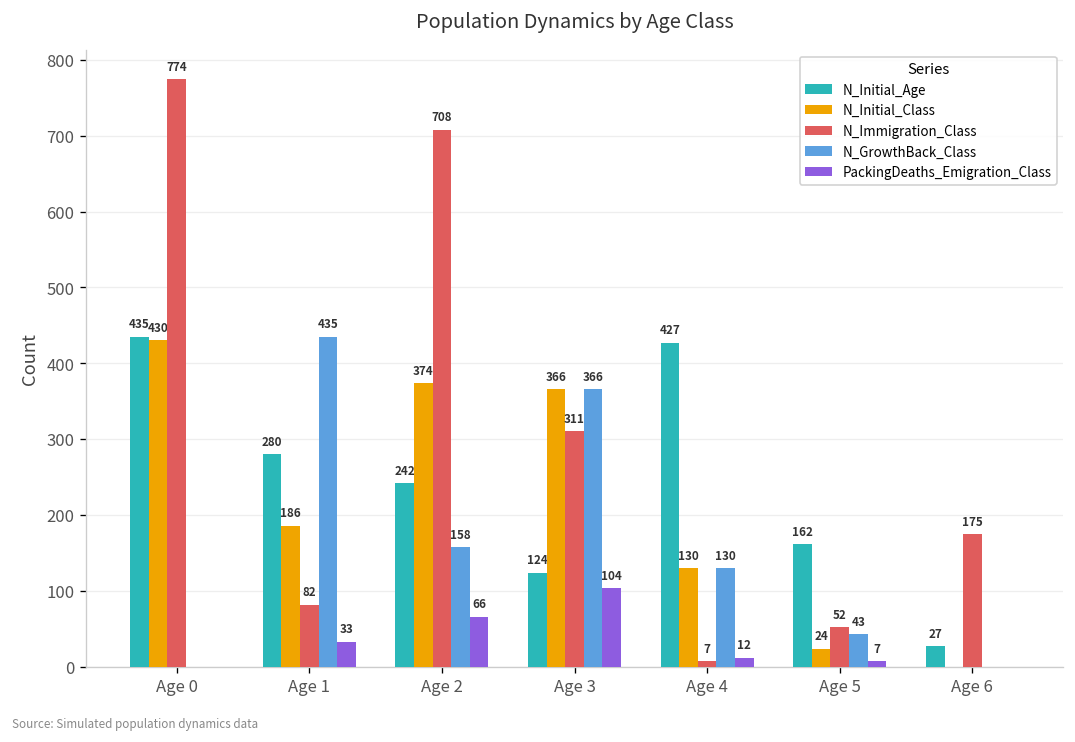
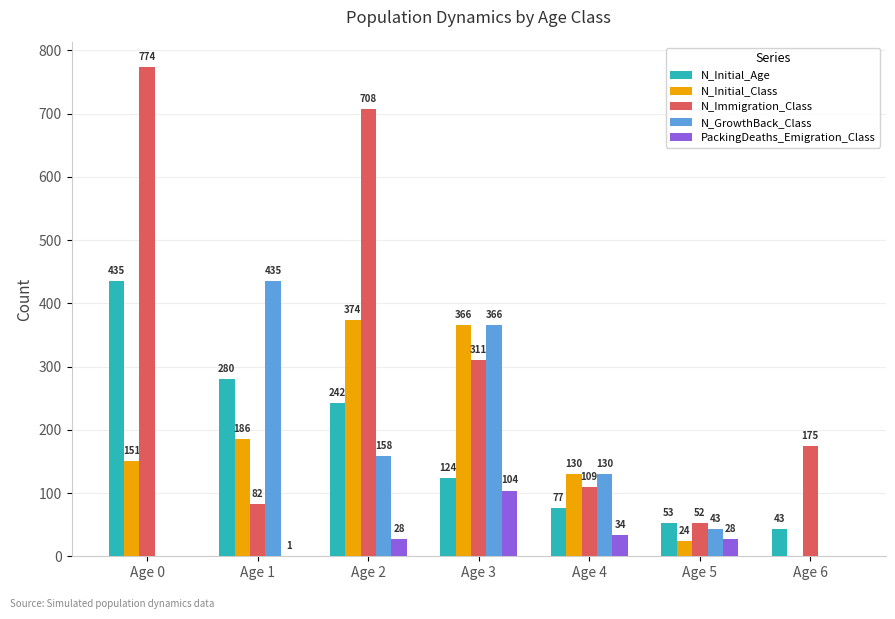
  {
    "N_Initial_Age": {
      "Age 0": 435,
      "Age 1": 280,
      "Age 2": 242,
      "Age 3": 124,
-     "Age 4": 427,
-     "Age 5": 162,
-     "Age 6": 27
+     "Age 4": 77,
+     "Age 5": 53,
+     "Age 6": 43
    },
    "N_Initial_Class": {
-     "Age 0": 430,
+     "Age 0": 151,
      "Age 1": 186,
      "Age 2": 374,
      "Age 3": 366,
      "Age 4": 130,
      "Age 5": 24
    },
    "N_Immigration_Class": {
      "Age 0": 774,
      "Age 1": 82,
      "Age 2": 708,
      "Age 3": 311,
-     "Age 4": 7,
+     "Age 4": 109,
      "Age 5": 52,
      "Age 6": 175
    },
    "N_GrowthBack_Class": {
      "Age 1": 435,
      "Age 2": 158,
      "Age 3": 366,
      "Age 4": 130,
      "Age 5": 43
    },
    "PackingDeaths_Emigration_Class": {
-     "Age 1": 33,
-     "Age 2": 66,
+     "Age 1": 1,
+     "Age 2": 28,
      "Age 3": 104,
-     "Age 4": 12,
-     "Age 5": 7
+     "Age 4": 34,
+     "Age 5": 28
    }
  }
